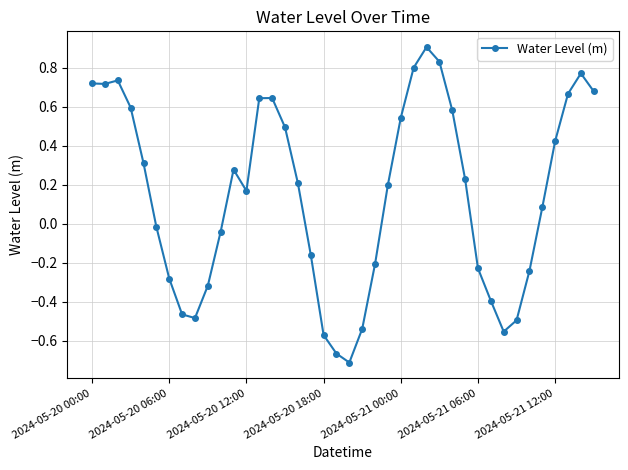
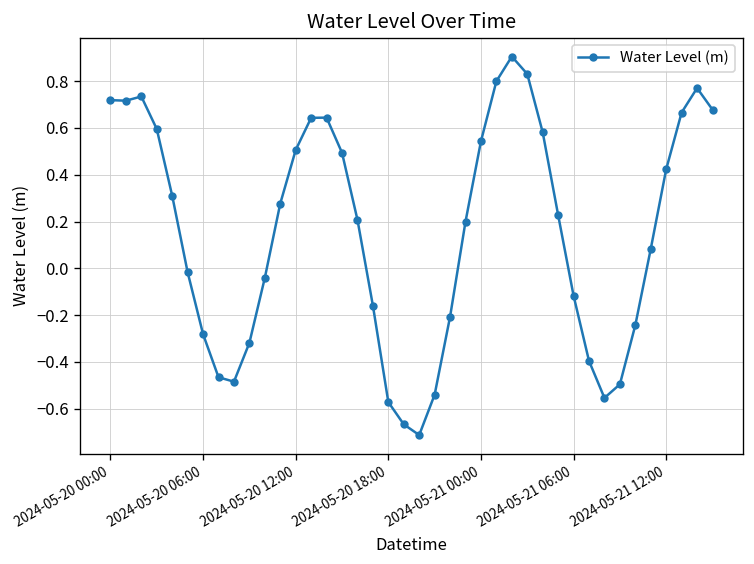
  {
    "2024-05-20 00:00": 0.72,
    "2024-05-20 06:00": -0.28,
-   "2024-05-20 12:00": 0.17,
+   "2024-05-20 12:00": 0.51,
    "2024-05-20 18:00": -0.57,
    "2024-05-21 00:00": 0.54,
-   "2024-05-21 06:00": -0.23,
+   "2024-05-21 06:00": -0.12,
    "2024-05-21 12:00": 0.42
  }
